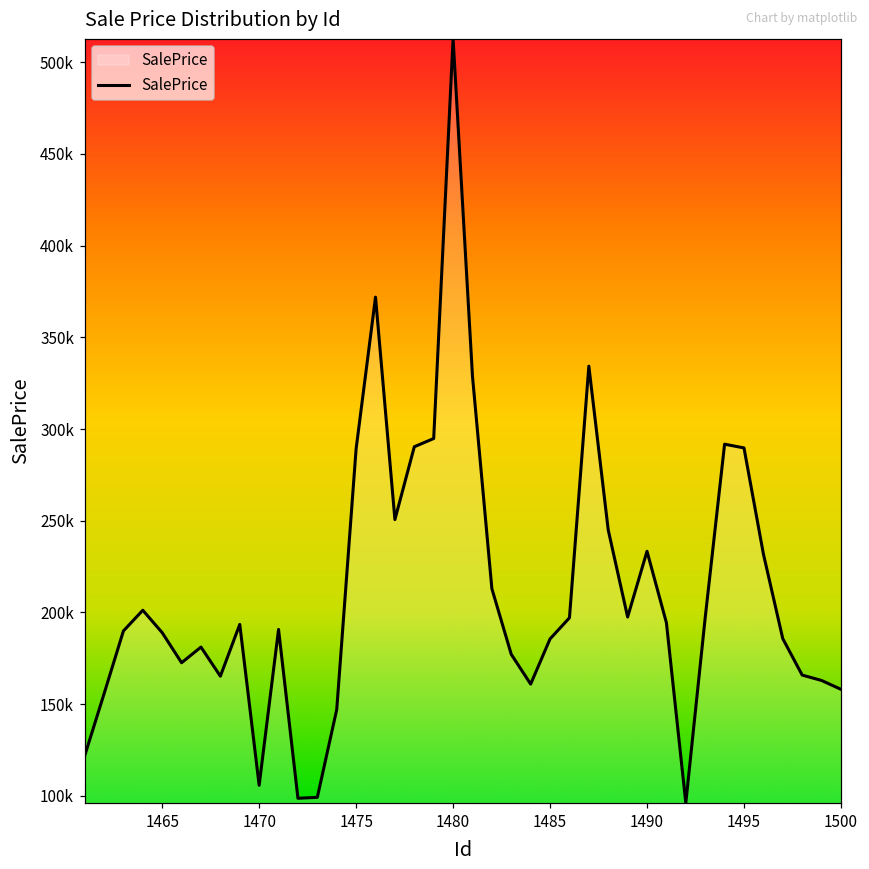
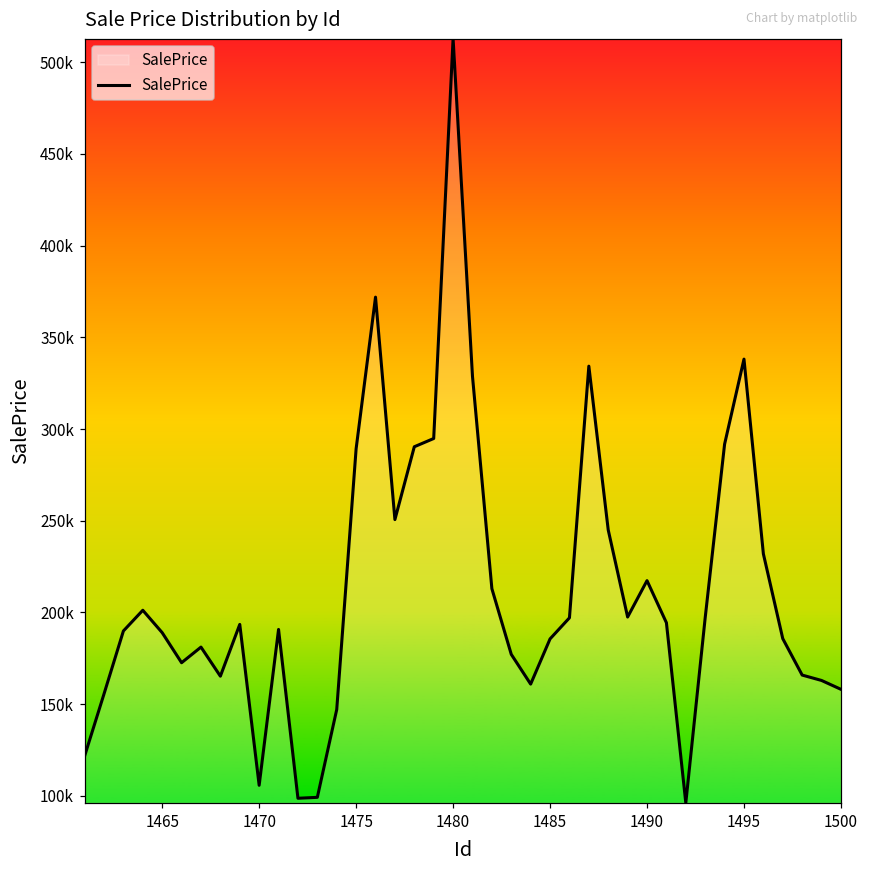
  {
    "1465": 189000,
    "1470": 106000,
    "1475": 289000,
    "1480": 513000,
    "1485": 186000,
-   "1490": 233000,
-   "1495": 290000,
+   "1490": 217000,
+   "1495": 338000,
    "1500": 158000
  }
